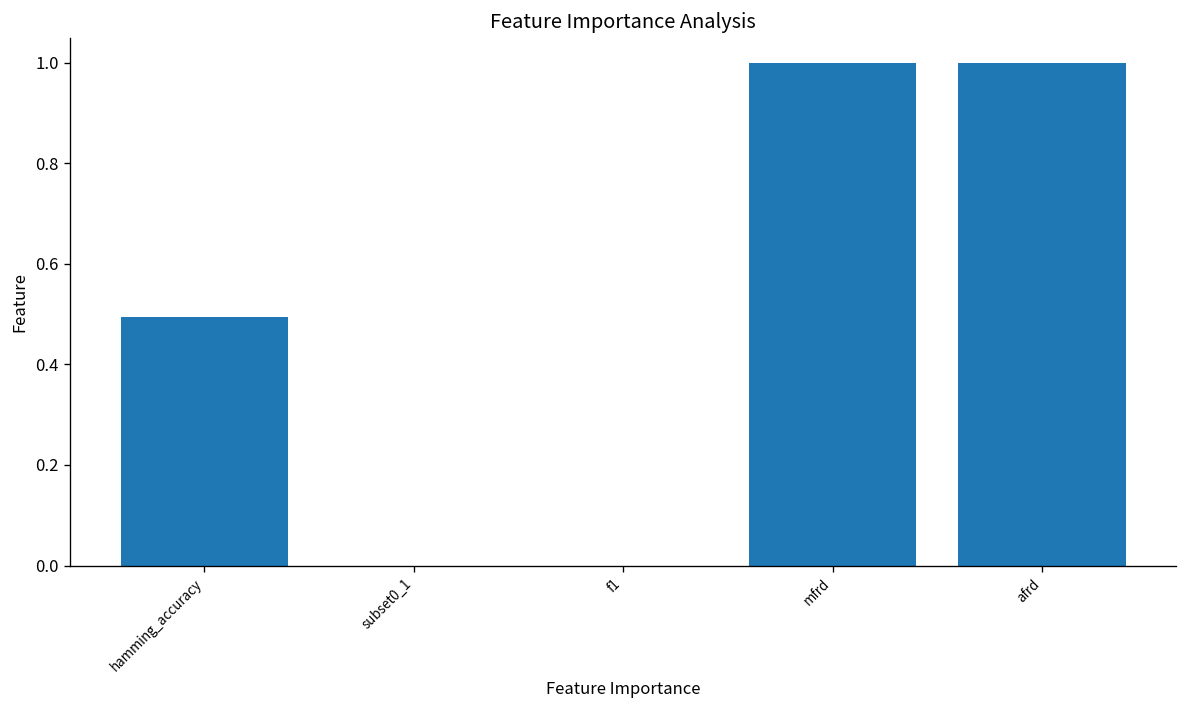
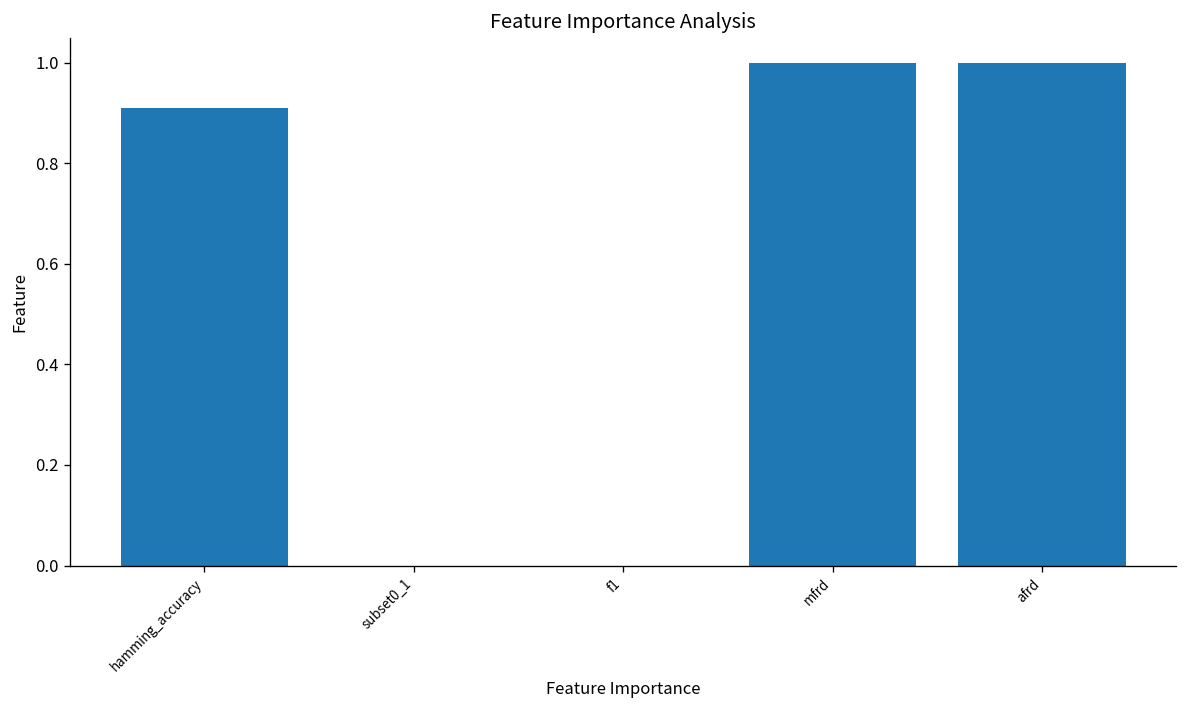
  {
-   "hamming_accuracy": 0.50,
+   "hamming_accuracy": 0.91,
    "subset0_1": 0.00,
    "f1": 0.00,
    "mfrd": 1.00,
    "afrd": 1.00
  }
